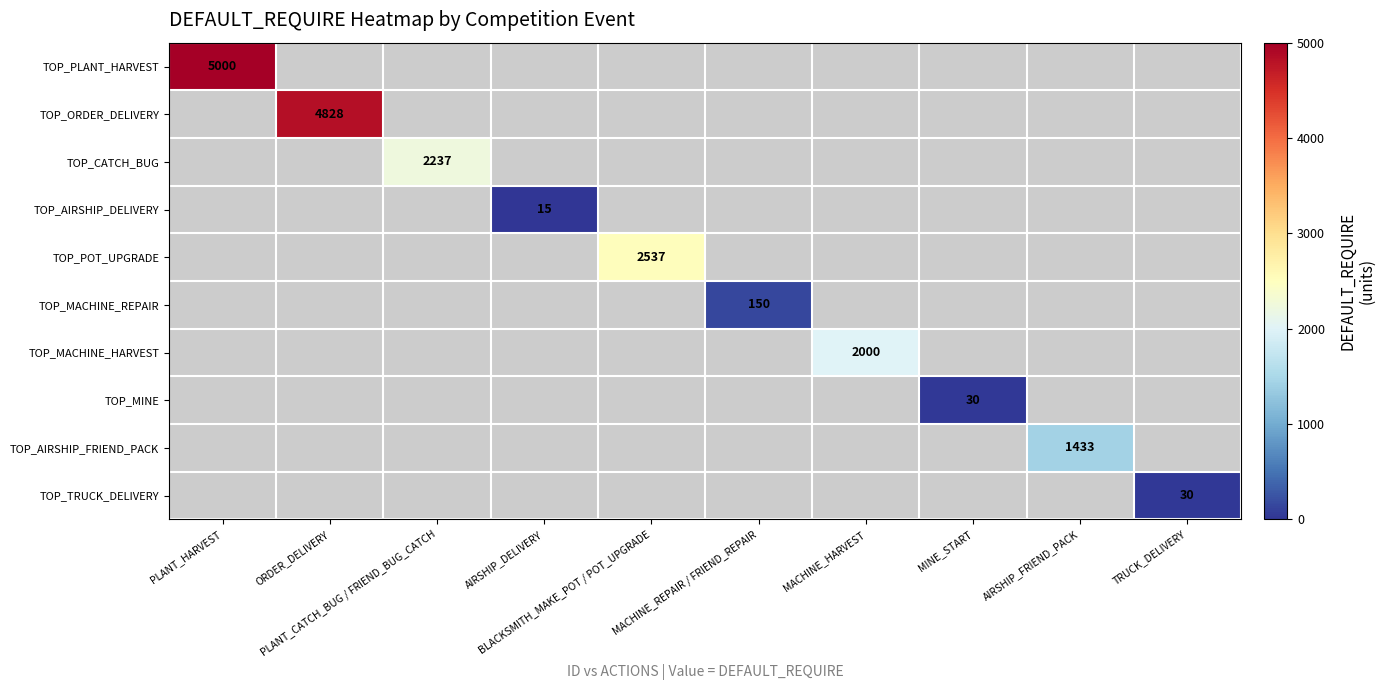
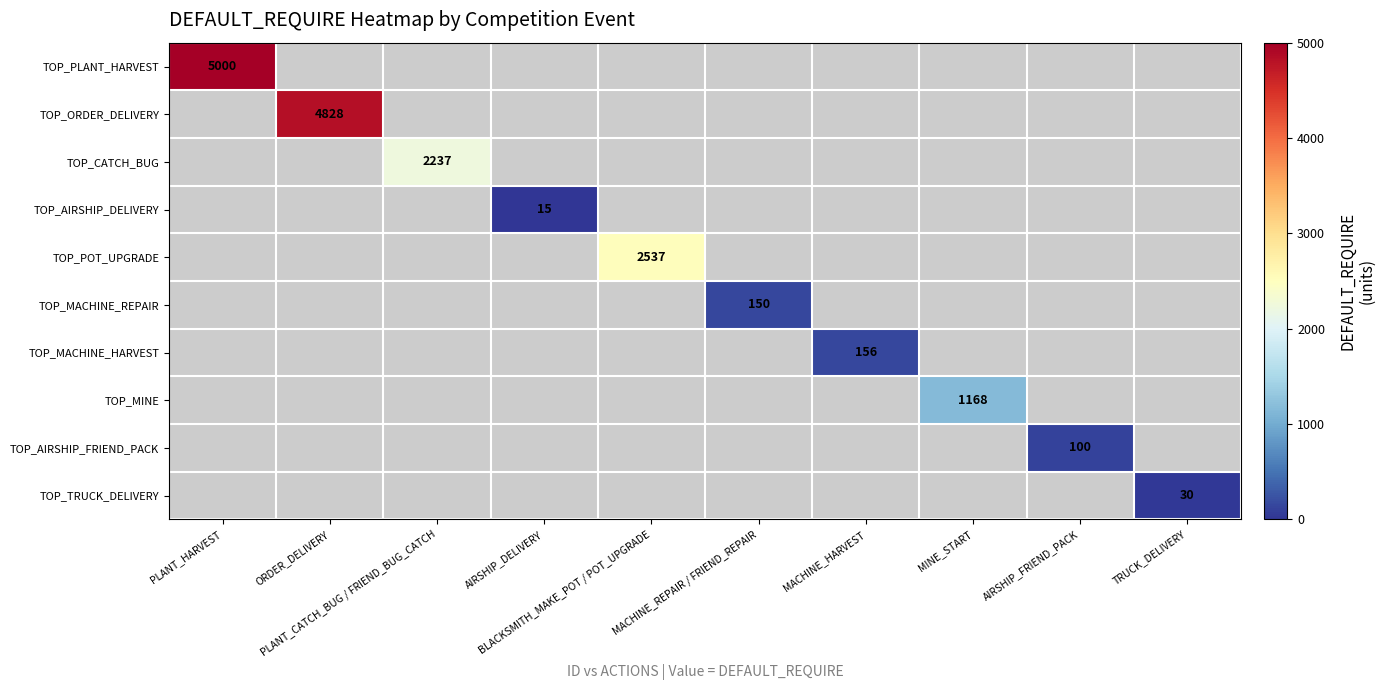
  {
    "TOP_PLANT_HARVEST": {
      "PLANT_HARVEST": 5000
    },
    "TOP_ORDER_DELIVERY": {
      "ORDER_DELIVERY": 4828
    },
    "TOP_CATCH_BUG": {
      "PLANT_CATCH_BUG / FRIEND_BUG_CATCH": 2237
    },
    "TOP_AIRSHIP_DELIVERY": {
      "AIRSHIP_DELIVERY": 15
    },
    "TOP_POT_UPGRADE": {
      "BLACKSMITH_MAKE_POT / POT_UPGRADE": 2537
    },
    "TOP_MACHINE_REPAIR": {
      "MACHINE_REPAIR / FRIEND_REPAIR": 150
    },
    "TOP_MACHINE_HARVEST": {
-     "MACHINE_HARVEST": 2000
+     "MACHINE_HARVEST": 156
    },
    "TOP_MINE": {
-     "MINE_START": 30
+     "MINE_START": 1168
    },
    "TOP_AIRSHIP_FRIEND_PACK": {
-     "AIRSHIP_FRIEND_PACK": 1433
+     "AIRSHIP_FRIEND_PACK": 100
    },
    "TOP_TRUCK_DELIVERY": {
      "TRUCK_DELIVERY": 30
    }
  }
